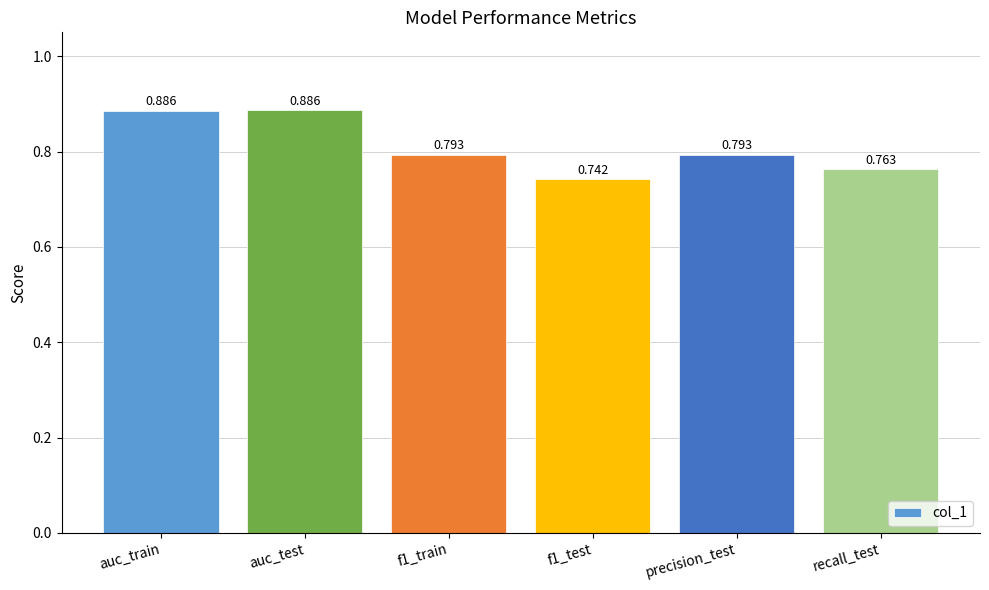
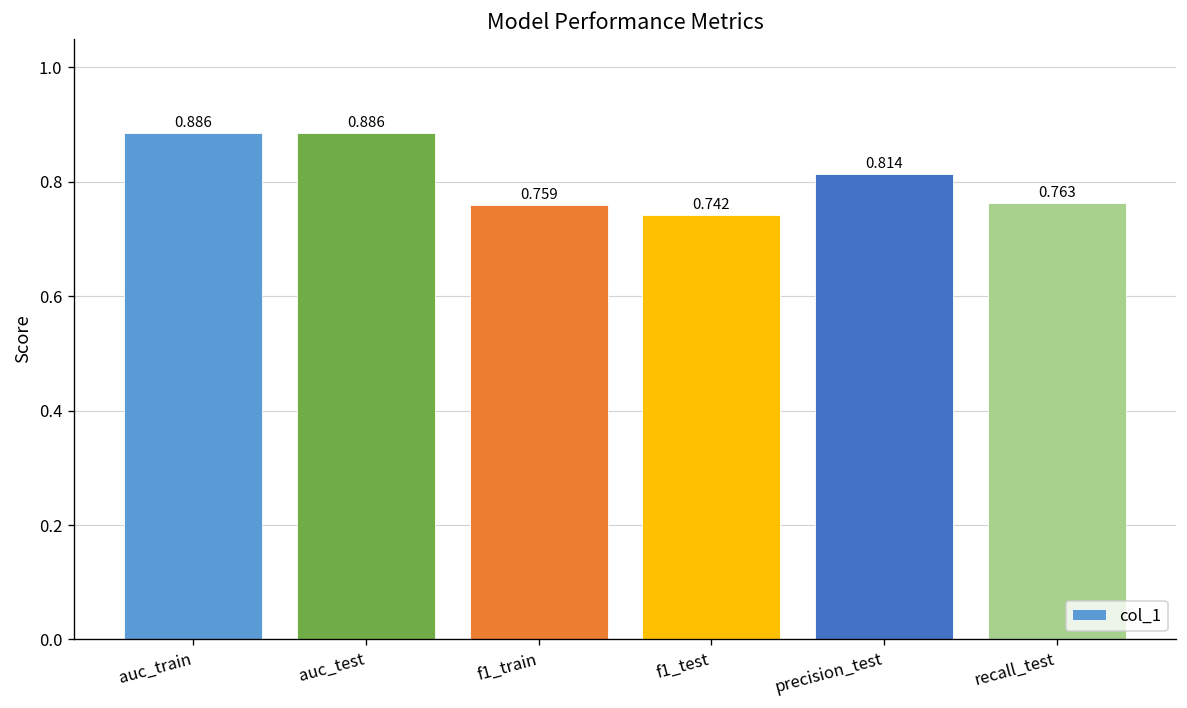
  {
    "auc_train": 0.886,
    "auc_test": 0.886,
-   "f1_train": 0.793,
+   "f1_train": 0.759,
    "f1_test": 0.742,
-   "precision_test": 0.793,
+   "precision_test": 0.814,
    "recall_test": 0.763
  }
